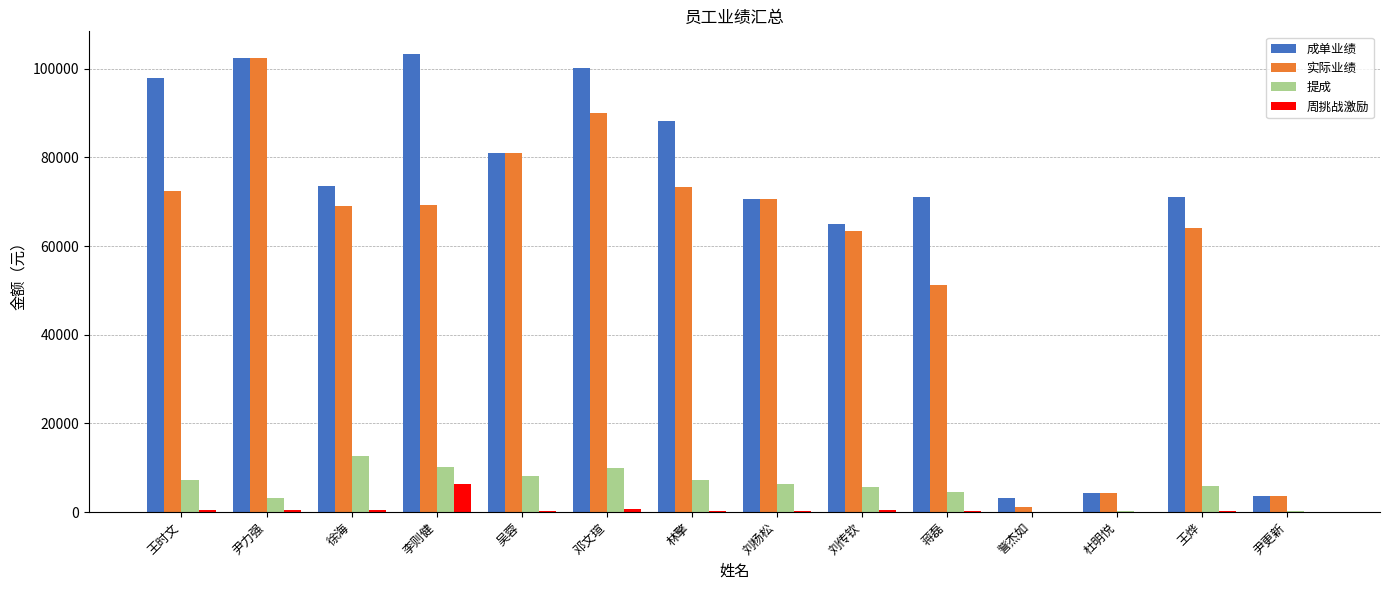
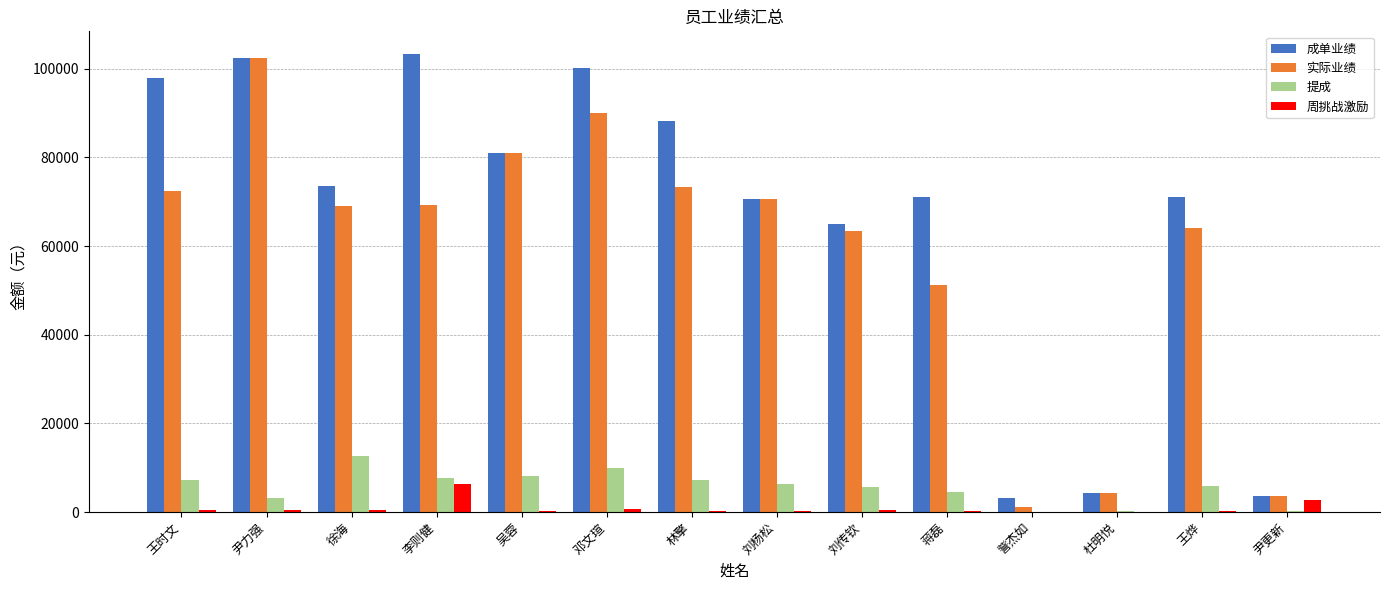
  {
    "成单业绩": {
      "王时文": 98000,
      "尹力强": 103000,
      "徐海": 74000,
      "李则健": 103000,
      "吴蓉": 81000,
      "邓文瑄": 100000,
      "林擎": 88000,
      "刘杨松": 71000,
      "刘传钦": 65000,
      "蒋磊": 71000,
      "訾杰如": 3000,
      "杜明悦": 4000,
      "王烨": 71000,
      "尹更新": 4000
    },
    "实际业绩": {
      "王时文": 73000,
      "尹力强": 103000,
      "徐海": 69000,
      "李则健": 69000,
      "吴蓉": 81000,
      "邓文瑄": 90000,
      "林擎": 73000,
      "刘杨松": 71000,
      "刘传钦": 63000,
      "蒋磊": 51000,
      "訾杰如": 1000,
      "杜明悦": 4000,
      "王烨": 64000,
      "尹更新": 4000
    },
    "提成": {
      "王时文": 7000,
      "尹力强": 3000,
      "徐海": 13000,
-     "李则健": 10000,
+     "李则健": 8000,
      "吴蓉": 8000,
      "邓文瑄": 10000,
      "林擎": 7000,
      "刘杨松": 6000,
      "刘传钦": 6000,
      "蒋磊": 5000,
      "王烨": 6000
    },
    "周挑战激励": {
      "李则健": 6000,
      "邓文瑄": 1000,
      "訾杰如": 0,
      "杜明悦": 0,
-     "尹更新": 0
+     "尹更新": 3000
    }
  }
